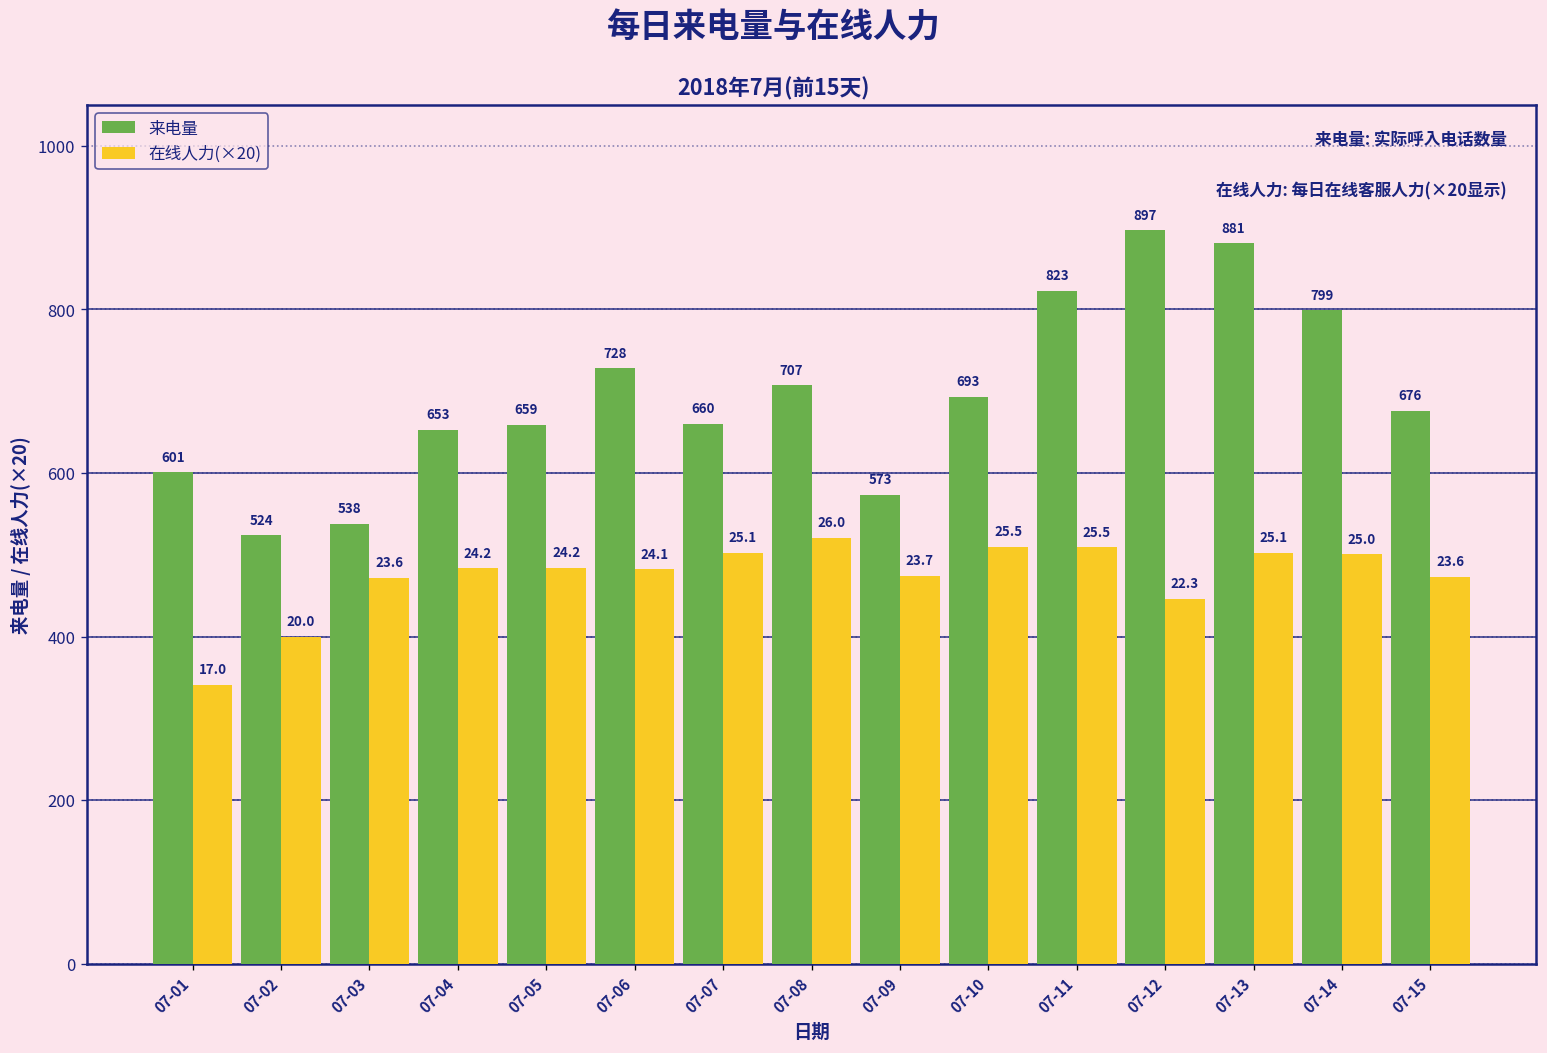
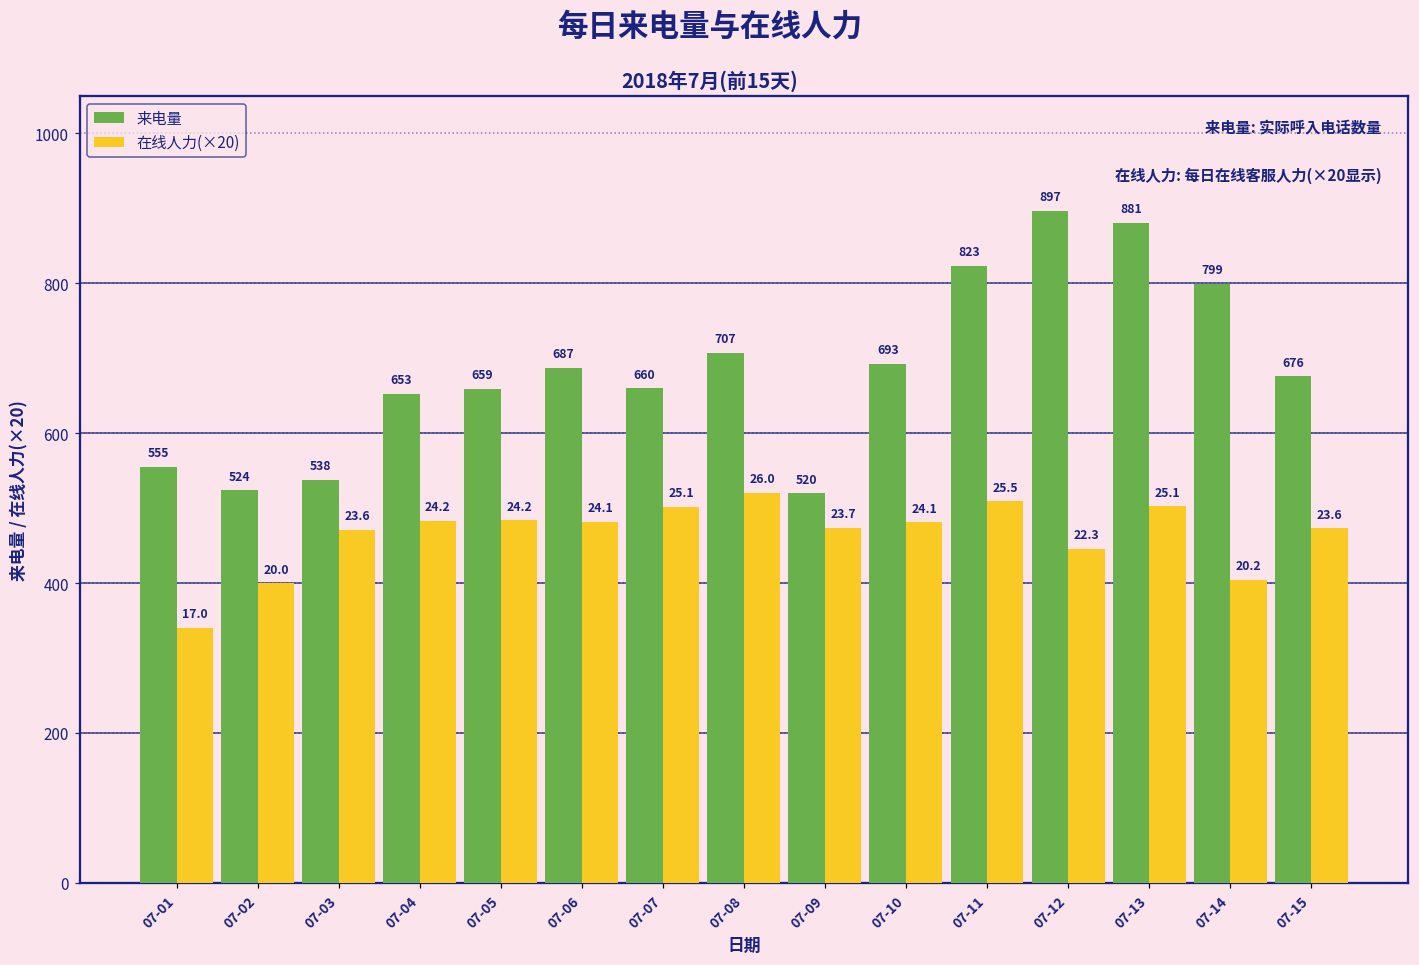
  {
    "来电量": {
-     "07-01": 601,
+     "07-01": 555,
      "07-02": 524,
      "07-03": 538,
      "07-04": 653,
      "07-05": 659,
-     "07-06": 728,
+     "07-06": 687,
      "07-07": 660,
      "07-08": 707,
-     "07-09": 573,
+     "07-09": 520,
      "07-10": 693,
      "07-11": 823,
      "07-12": 897,
      "07-13": 881,
      "07-14": 799,
      "07-15": 676
    },
    "在线人力(×20)": {
-     "07-10": 25.5,
-     "07-14": 25.0
+     "07-10": 24.1,
+     "07-14": 20.2
    }
  }
